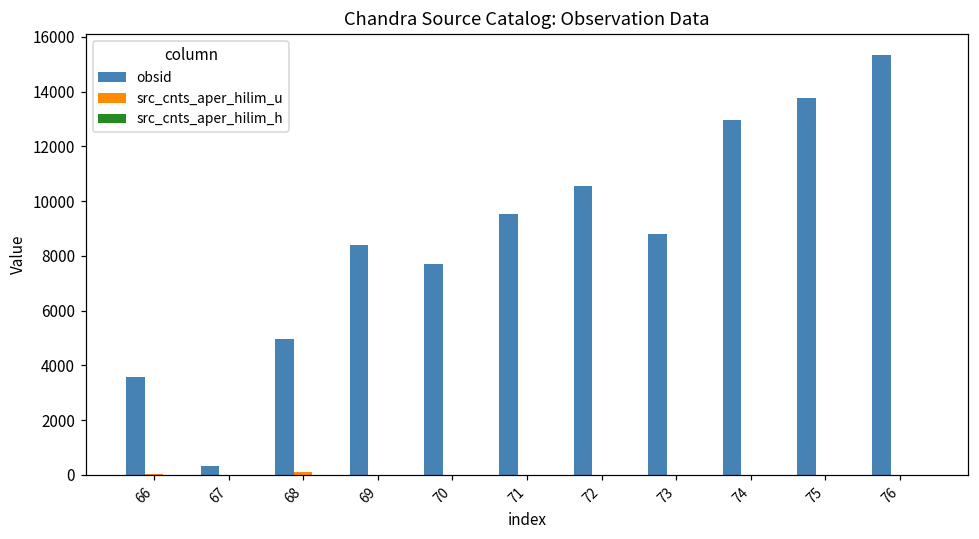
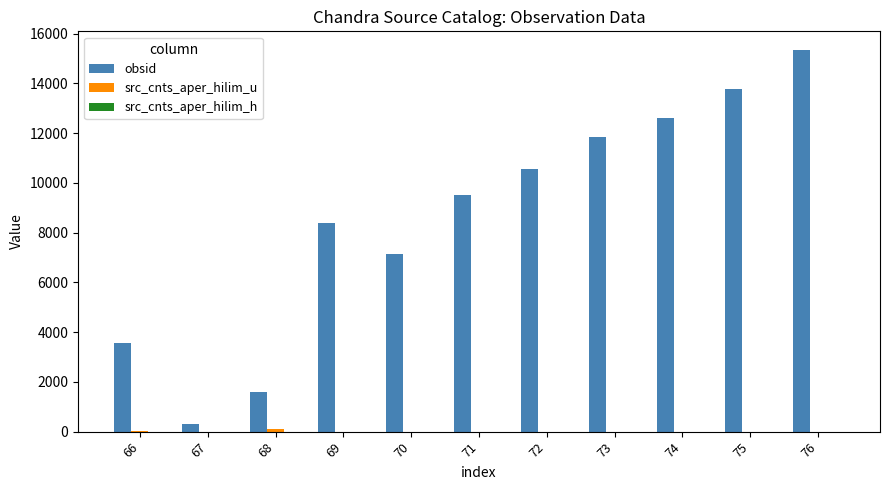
  {
    "obsid": {
      "66": 3600,
      "67": 300,
-     "68": 5000,
+     "68": 1600,
      "69": 8400,
-     "70": 7700,
+     "70": 7100,
      "71": 9500,
      "72": 10600,
-     "73": 8800,
-     "74": 13000,
+     "73": 11800,
+     "74": 12600,
      "75": 13800,
      "76": 15300
    },
    "src_cnts_aper_hilim_u": {
      "68": 100
    }
  }
